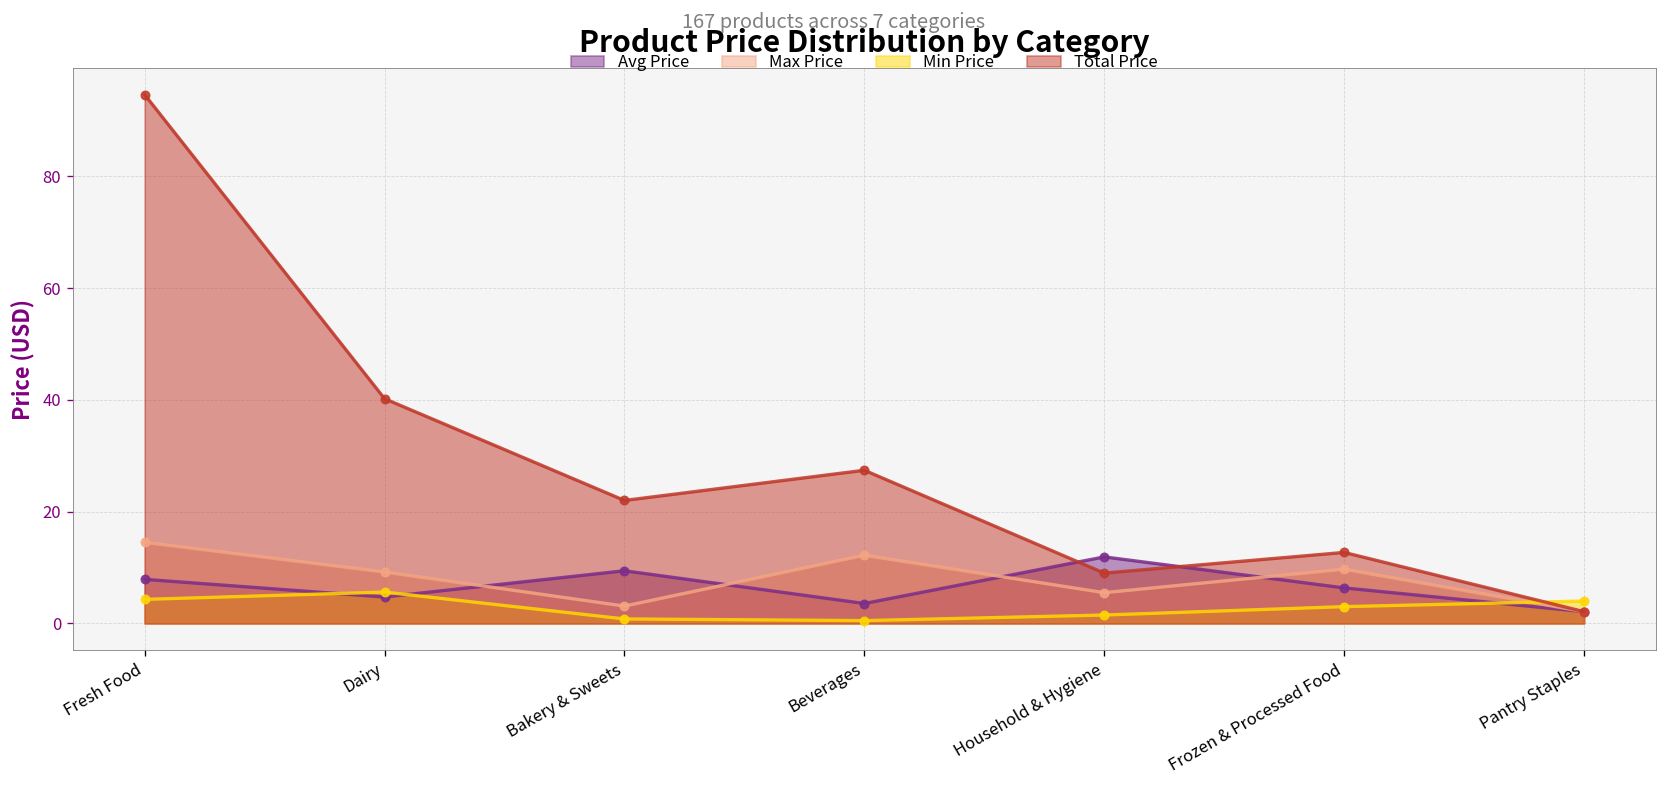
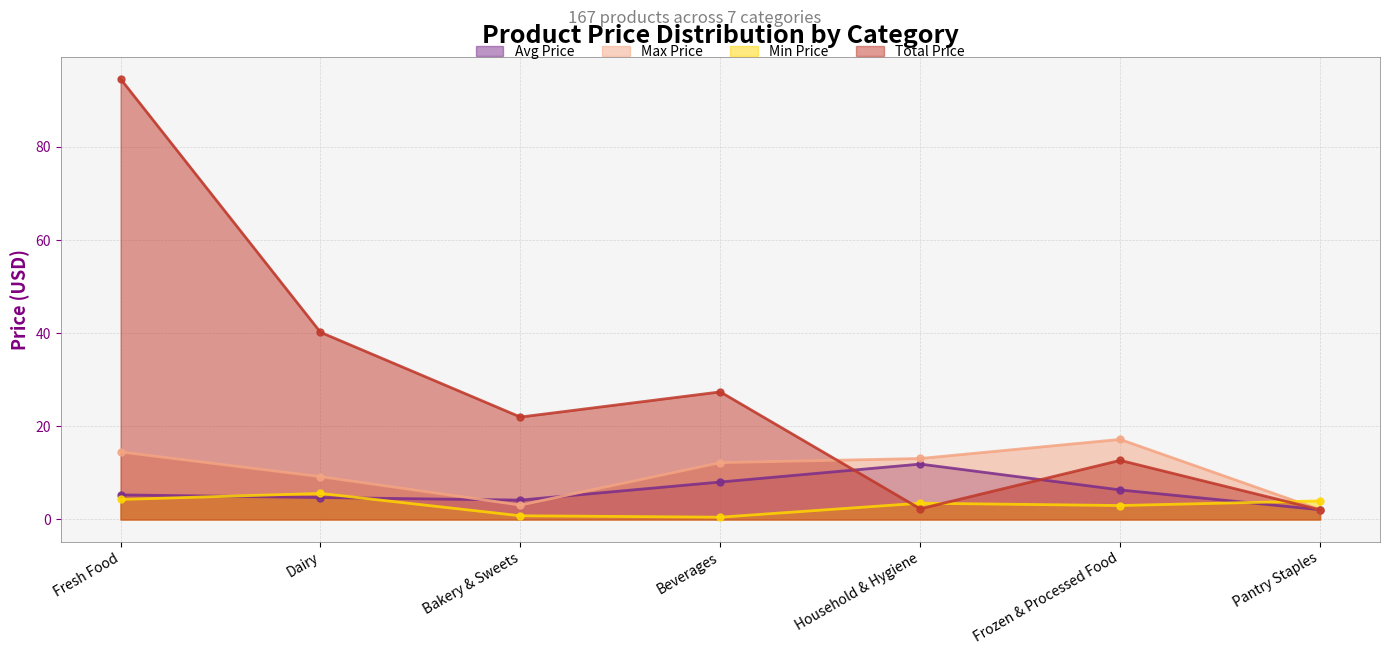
  {
    "Avg Price": {
-     "Fresh Food": 8,
+     "Fresh Food": 5,
      "Dairy": 5,
-     "Bakery & Sweets": 9,
-     "Beverages": 4,
+     "Bakery & Sweets": 4,
+     "Beverages": 8,
      "Household & Hygiene": 12,
      "Frozen & Processed Food": 6
    },
    "Max Price": {
      "Fresh Food": 15,
      "Dairy": 9,
      "Bakery & Sweets": 3,
      "Beverages": 12,
-     "Household & Hygiene": 6,
-     "Frozen & Processed Food": 10
+     "Household & Hygiene": 13,
+     "Frozen & Processed Food": 17
    },
    "Min Price": {
      "Fresh Food": 4,
      "Dairy": 6,
      "Bakery & Sweets": 1,
      "Beverages": 1,
-     "Household & Hygiene": 2,
+     "Household & Hygiene": 4,
      "Frozen & Processed Food": 3,
      "Pantry Staples": 4
    },
    "Total Price": {
      "Fresh Food": 95,
      "Dairy": 40,
      "Bakery & Sweets": 22,
      "Beverages": 27,
-     "Household & Hygiene": 9,
+     "Household & Hygiene": 2,
      "Frozen & Processed Food": 13
    }
  }
